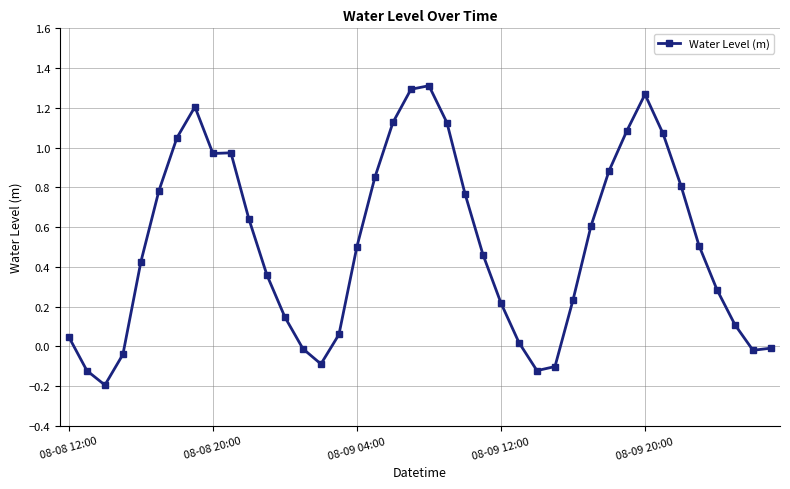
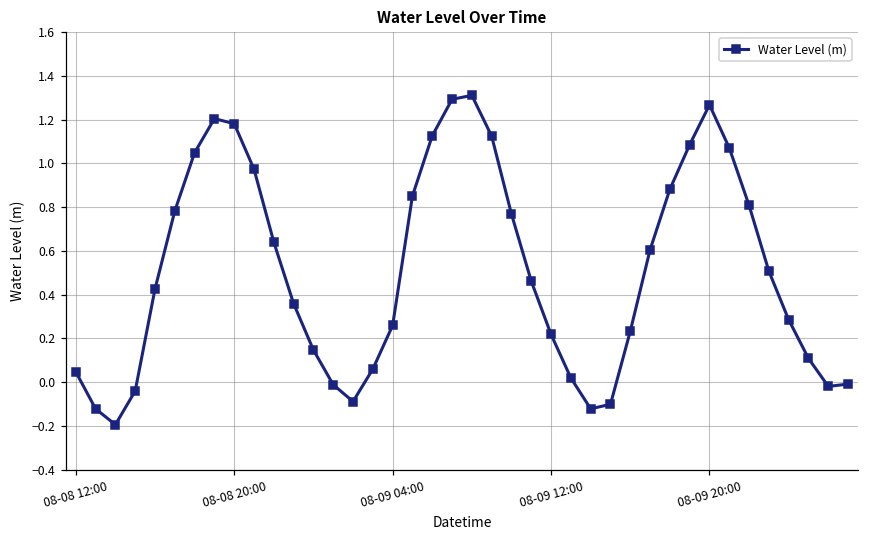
  {
    "08-08 12:00": 0.05,
-   "08-08 20:00": 0.97,
-   "08-09 04:00": 0.50,
+   "08-08 20:00": 1.18,
+   "08-09 04:00": 0.26,
    "08-09 12:00": 0.22,
    "08-09 20:00": 1.27
  }
